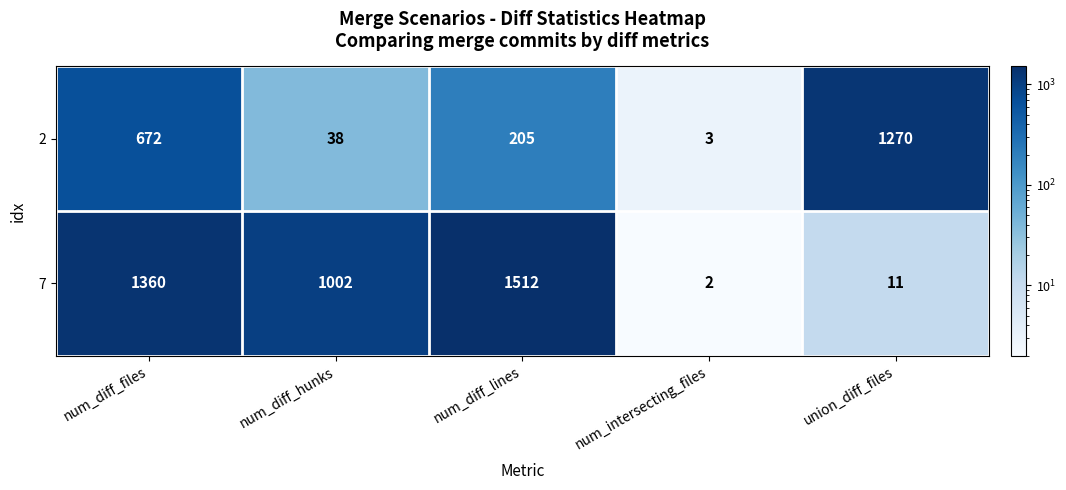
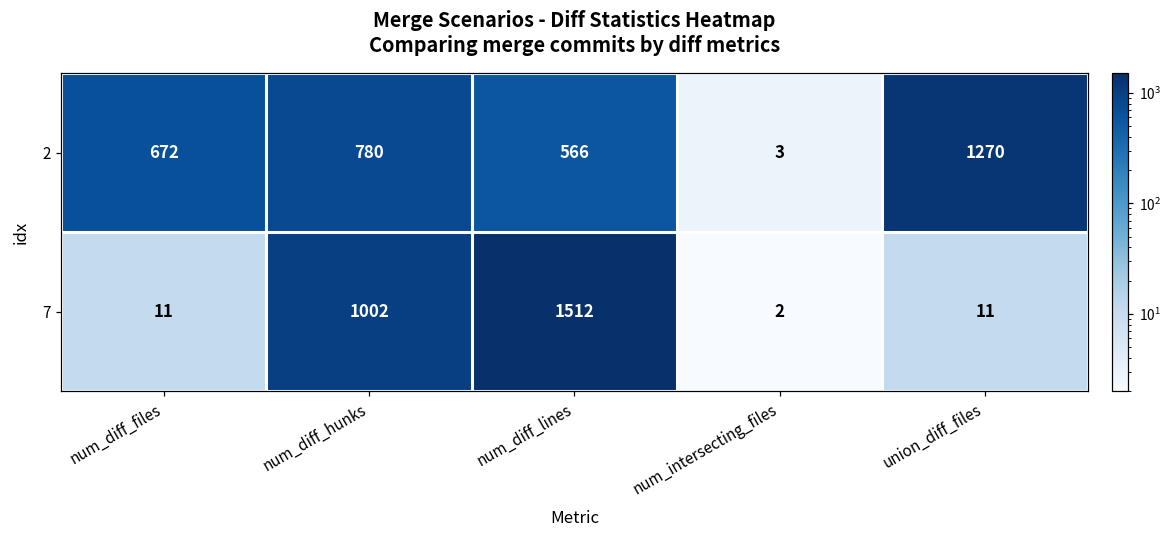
  {
    "2": {
      "num_diff_files": 672,
-     "num_diff_hunks": 38,
-     "num_diff_lines": 205,
+     "num_diff_hunks": 780,
+     "num_diff_lines": 566,
      "num_intersecting_files": 3,
      "union_diff_files": 1270
    },
    "7": {
-     "num_diff_files": 1360,
+     "num_diff_files": 11,
      "num_diff_hunks": 1002,
      "num_diff_lines": 1512,
      "num_intersecting_files": 2,
      "union_diff_files": 11
    }
  }
